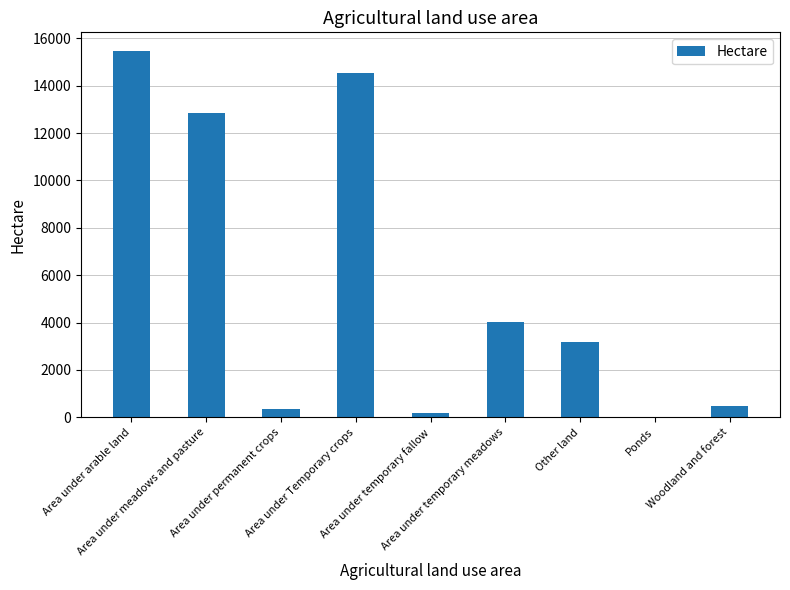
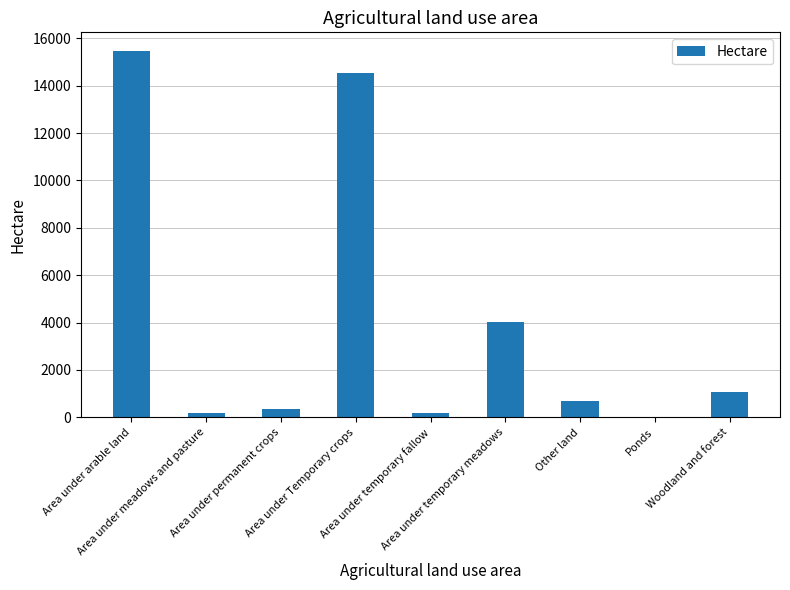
  {
    "Area under arable land": 15500,
-   "Area under meadows and pasture": 12900,
+   "Area under meadows and pasture": 200,
    "Area under permanent crops": 400,
    "Area under Temporary crops": 14600,
    "Area under temporary fallow": 200,
    "Area under temporary meadows": 4000,
-   "Other land": 3200,
-   "Woodland and forest": 500
+   "Other land": 700,
+   "Woodland and forest": 1100
  }
